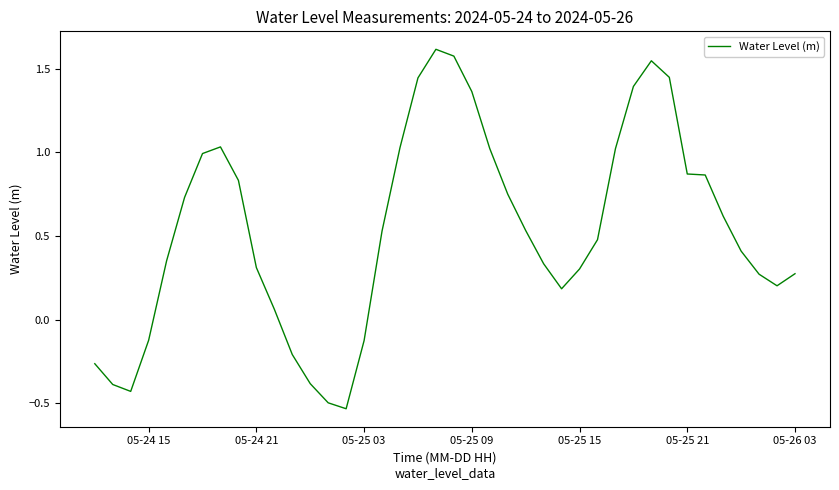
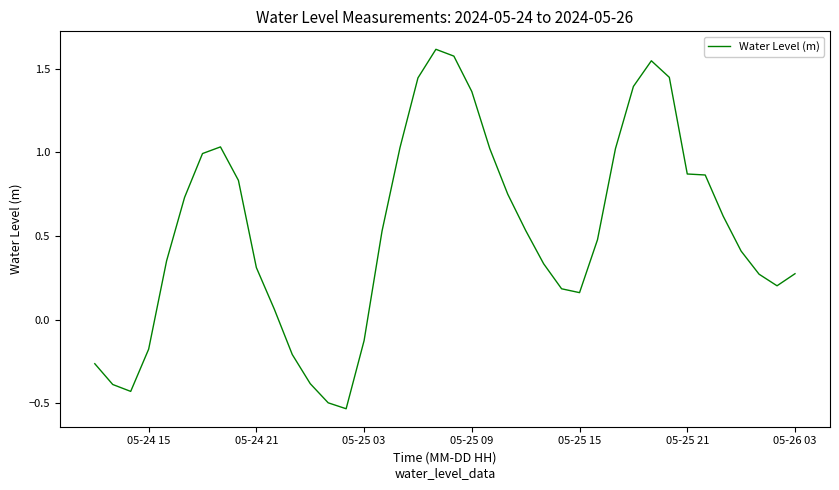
  {
-   "05-24 15": -0.12,
+   "05-24 15": -0.18,
    "05-24 21": 0.31,
    "05-25 03": -0.13,
    "05-25 09": 1.36,
-   "05-25 15": 0.30,
+   "05-25 15": 0.16,
    "05-25 21": 0.87,
    "05-26 03": 0.27
  }
